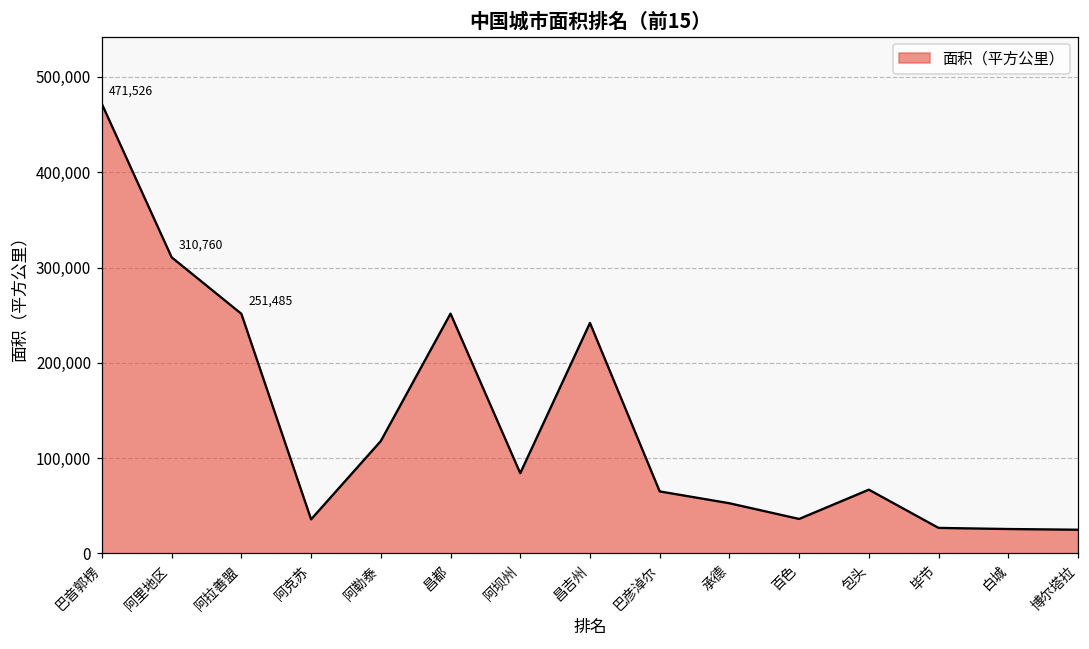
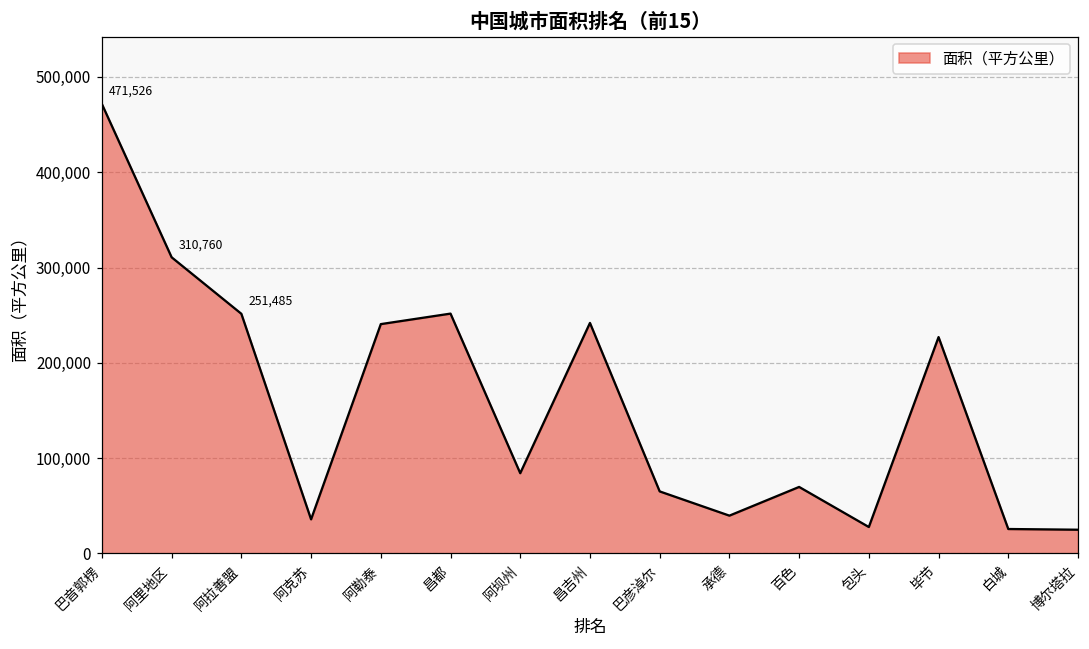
  {
    "阿克苏": "40,000",
-   "阿勒泰": "120,000",
+   "阿勒泰": "240,000",
    "昌都": "250,000",
    "阿坝州": "80,000",
    "昌吉州": "240,000",
    "巴彦淖尔": "70,000",
-   "承德": "50,000",
-   "百色": "40,000",
-   "包头": "70,000",
-   "毕节": "30,000",
+   "承德": "40,000",
+   "百色": "70,000",
+   "包头": "30,000",
+   "毕节": "230,000",
    "白城": "30,000",
    "博尔塔拉": "20,000"
  }
